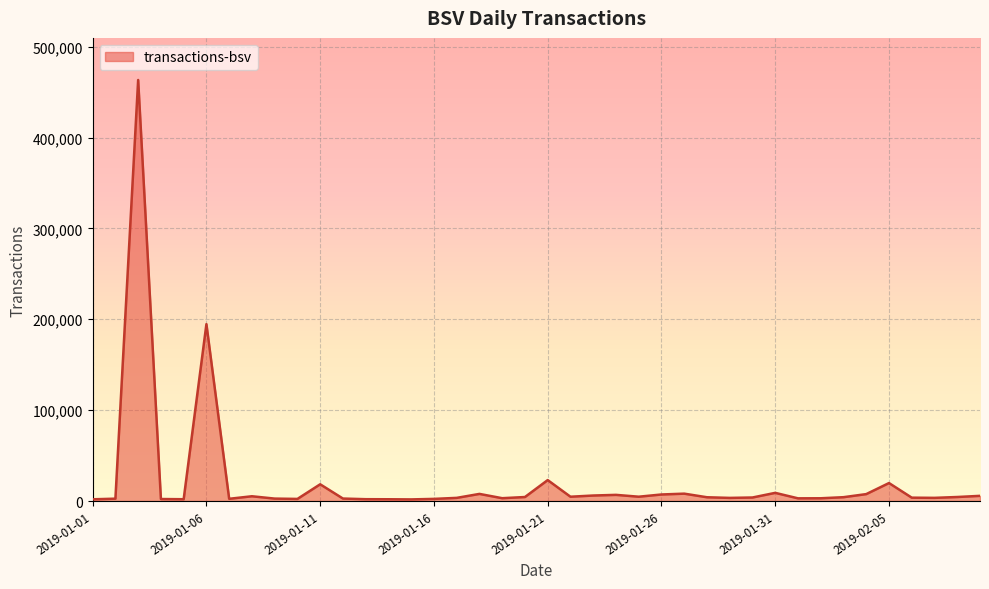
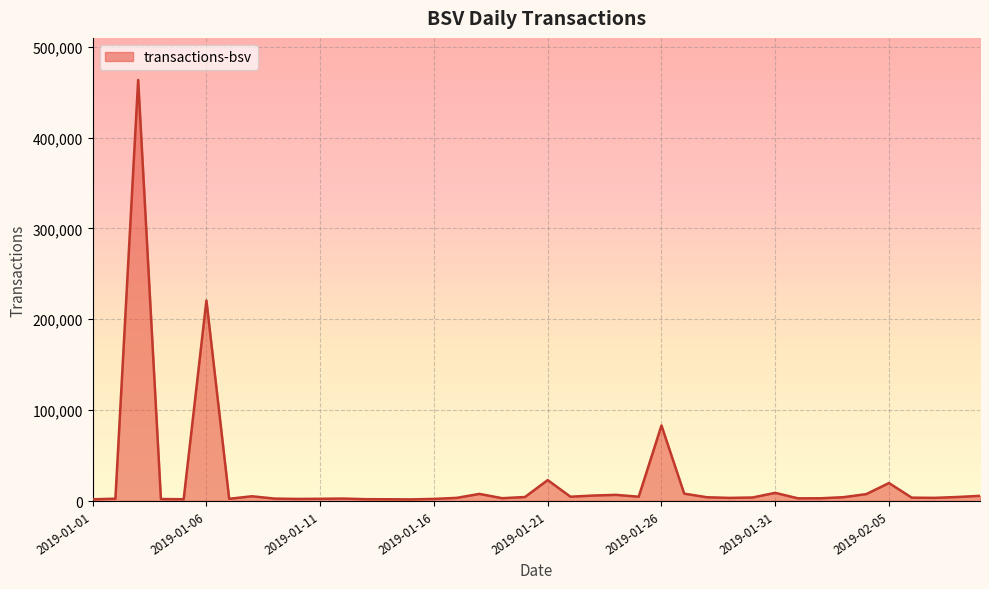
  {
    "2019-01-01": "0",
-   "2019-01-06": "190,000",
-   "2019-01-11": "20,000",
+   "2019-01-06": "220,000",
+   "2019-01-11": "0",
    "2019-01-16": "0",
    "2019-01-21": "20,000",
-   "2019-01-26": "10,000",
+   "2019-01-26": "80,000",
    "2019-01-31": "10,000",
    "2019-02-05": "20,000"
  }
